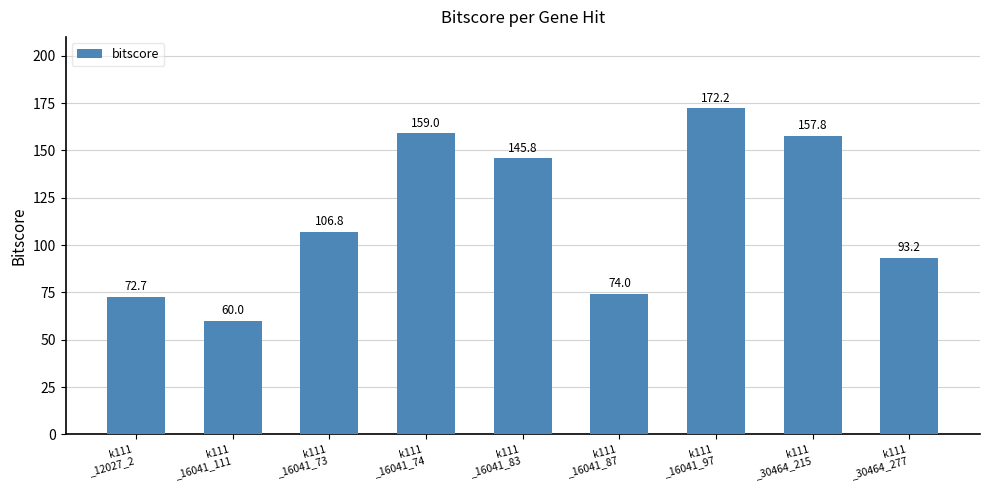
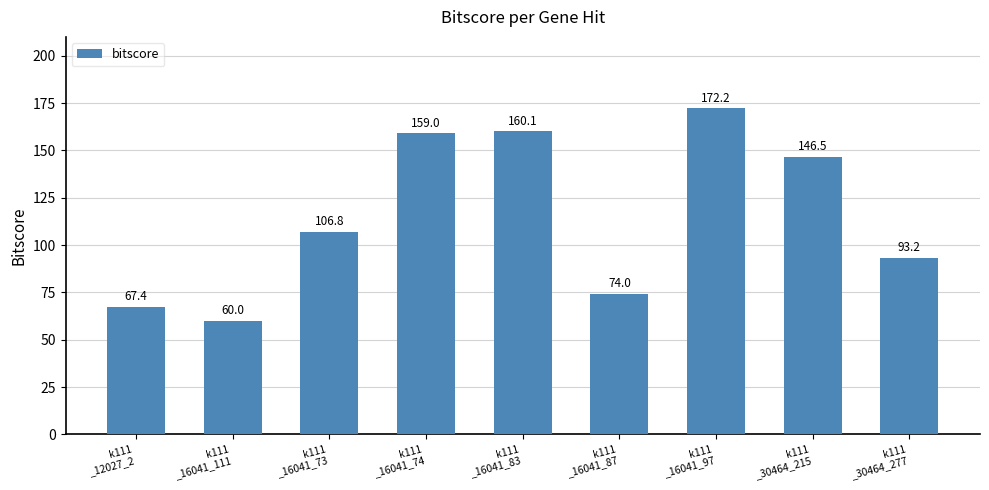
  {
-   "k111 _12027_2": 72.7,
+   "k111 _12027_2": 67.4,
    "k111 _16041_111": 60.0,
    "k111 _16041_73": 106.8,
    "k111 _16041_74": 159.0,
-   "k111 _16041_83": 145.8,
+   "k111 _16041_83": 160.1,
    "k111 _16041_87": 74.0,
    "k111 _16041_97": 172.2,
-   "k111 _30464_215": 157.8,
+   "k111 _30464_215": 146.5,
    "k111 _30464_277": 93.2
  }
